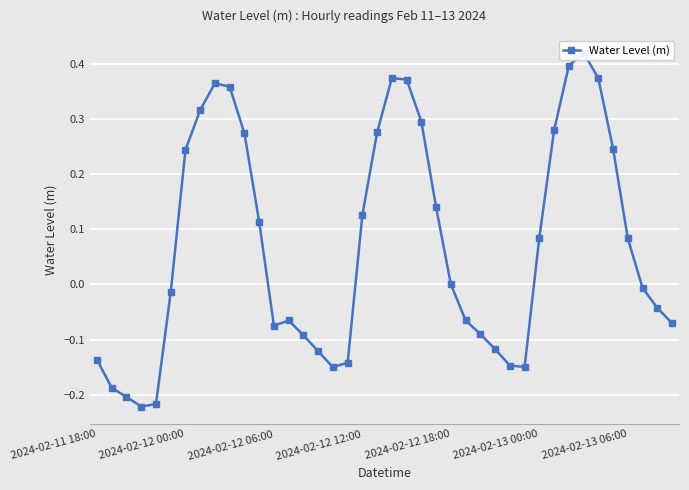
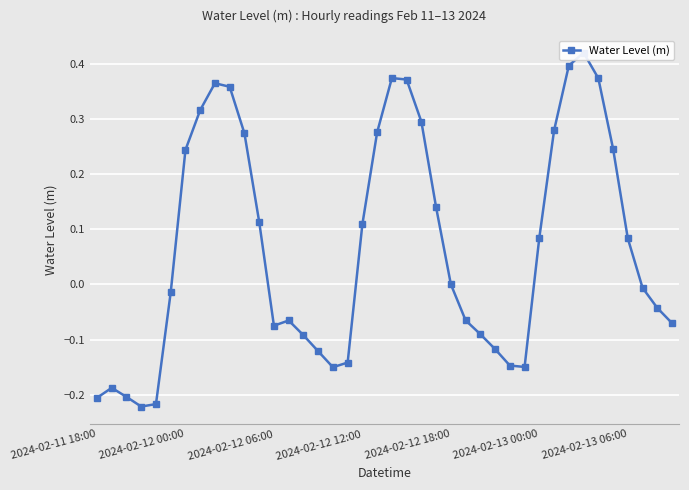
  {
-   "2024-02-11 18:00": -0.14,
+   "2024-02-11 18:00": -0.21,
    "2024-02-12 00:00": 0.24,
    "2024-02-12 06:00": -0.07,
-   "2024-02-12 12:00": 0.13,
+   "2024-02-12 12:00": 0.11,
    "2024-02-12 18:00": 0.00,
    "2024-02-13 00:00": 0.09,
    "2024-02-13 06:00": 0.08
  }
